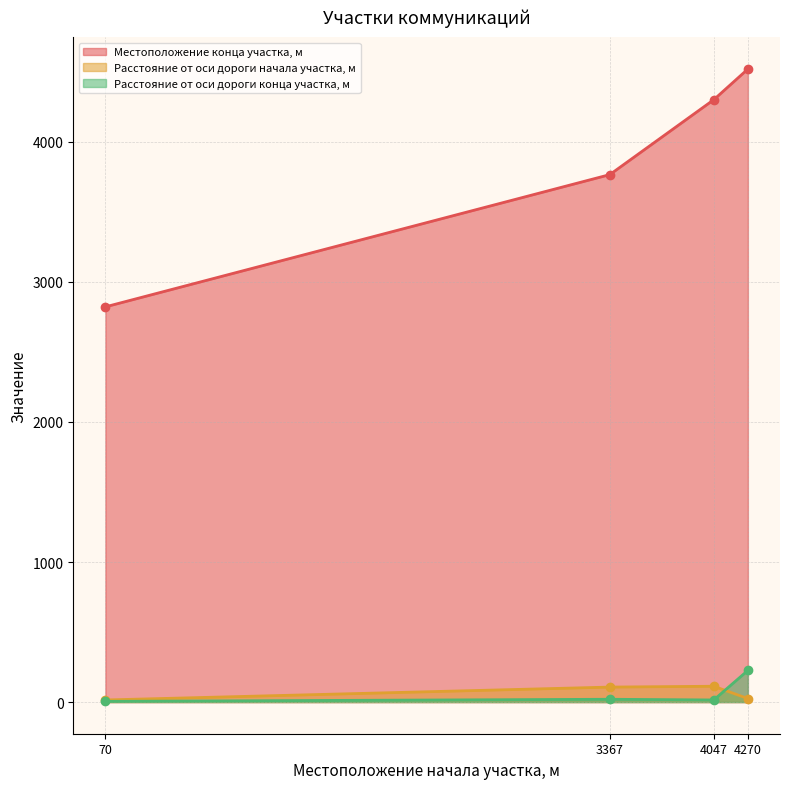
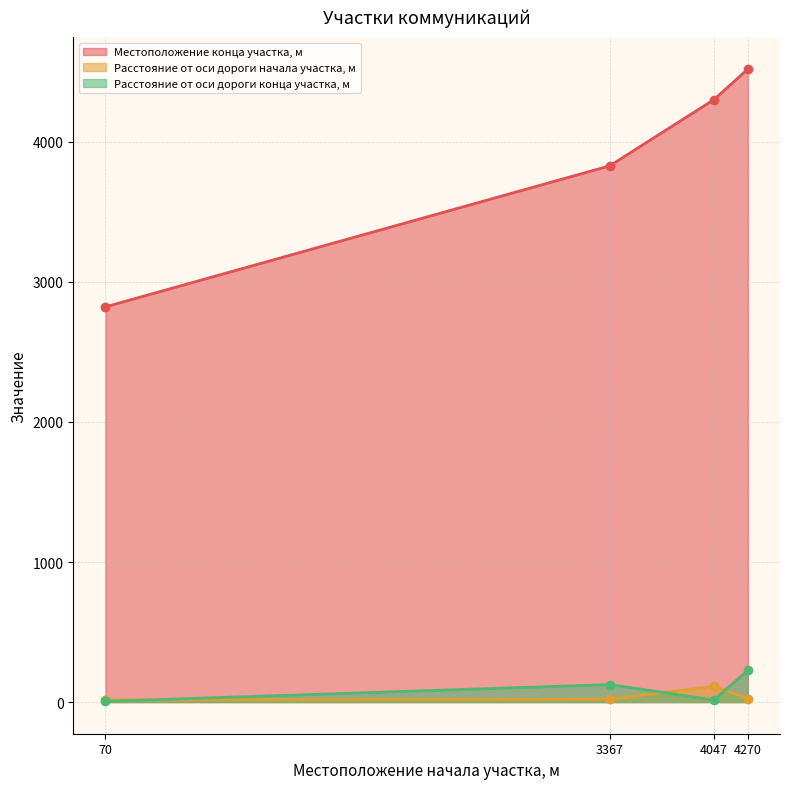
  {
    "Местоположение конца участка, м": {
      "70": 2820,
-     "3367": 3770,
+     "3367": 3830,
      "4047": 4300,
      "4270": 4520
    },
    "Расстояние от оси дороги начала участка, м": {
-     "3367": 110,
+     "3367": 20,
      "4047": 110,
      "4270": 30
    },
    "Расстояние от оси дороги конца участка, м": {
-     "3367": 20,
+     "3367": 130,
      "4047": 20,
      "4270": 230
    }
  }
